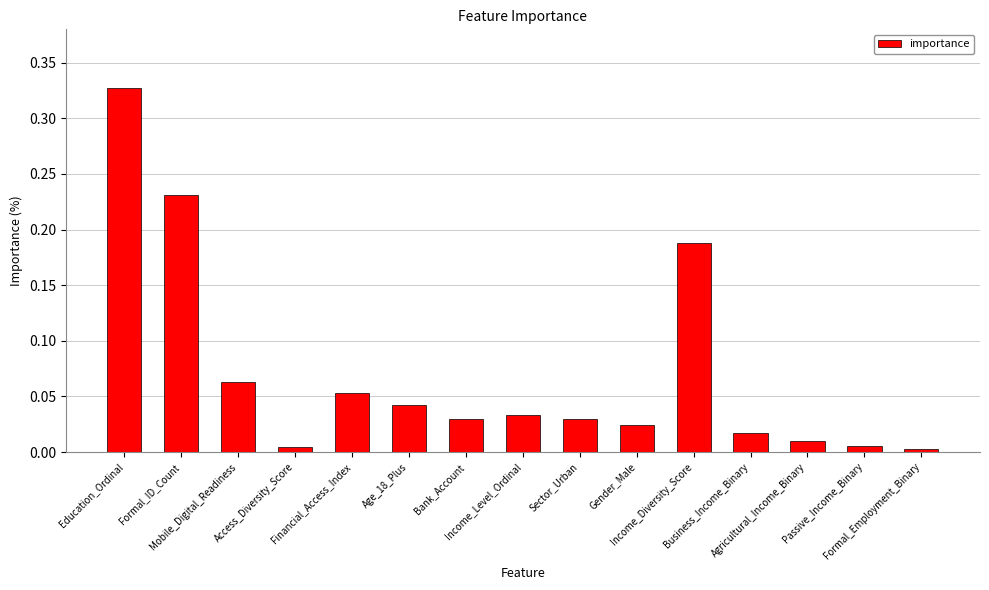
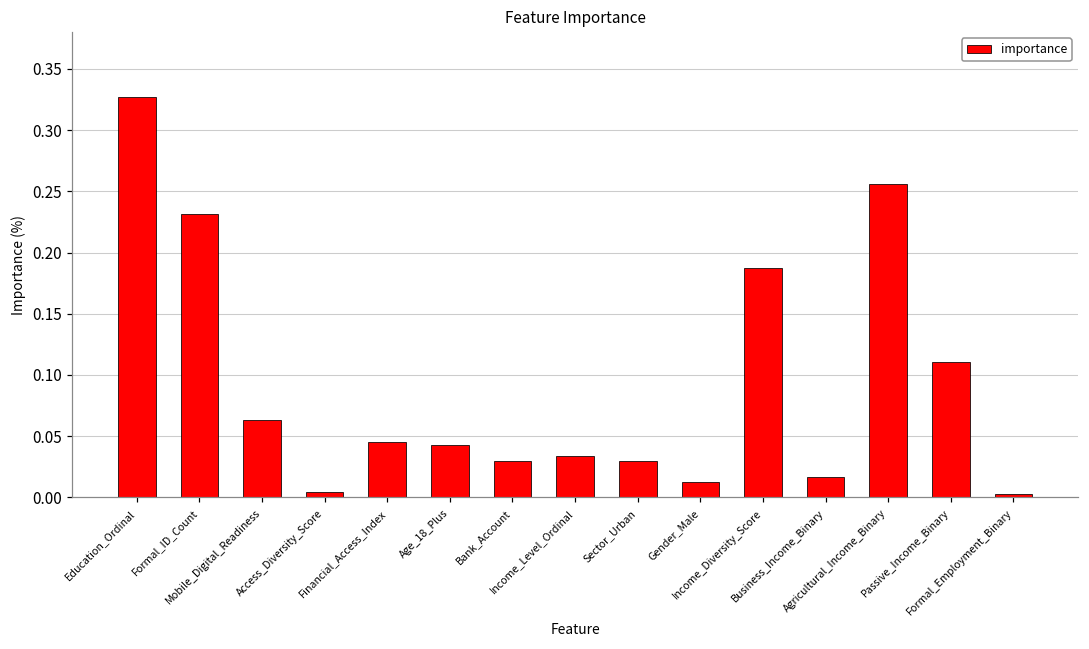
  {
    "Education_Ordinal": 0.327,
    "Formal_ID_Count": 0.231,
    "Mobile_Digital_Readiness": 0.063,
    "Access_Diversity_Score": 0.004,
-   "Financial_Access_Index": 0.053,
+   "Financial_Access_Index": 0.045,
    "Age_18_Plus": 0.042,
    "Bank_Account": 0.029,
    "Income_Level_Ordinal": 0.033,
    "Sector_Urban": 0.030,
-   "Gender_Male": 0.024,
+   "Gender_Male": 0.012,
    "Income_Diversity_Score": 0.188,
    "Business_Income_Binary": 0.017,
-   "Agricultural_Income_Binary": 0.010,
-   "Passive_Income_Binary": 0.006,
+   "Agricultural_Income_Binary": 0.256,
+   "Passive_Income_Binary": 0.110,
    "Formal_Employment_Binary": 0.002
  }
